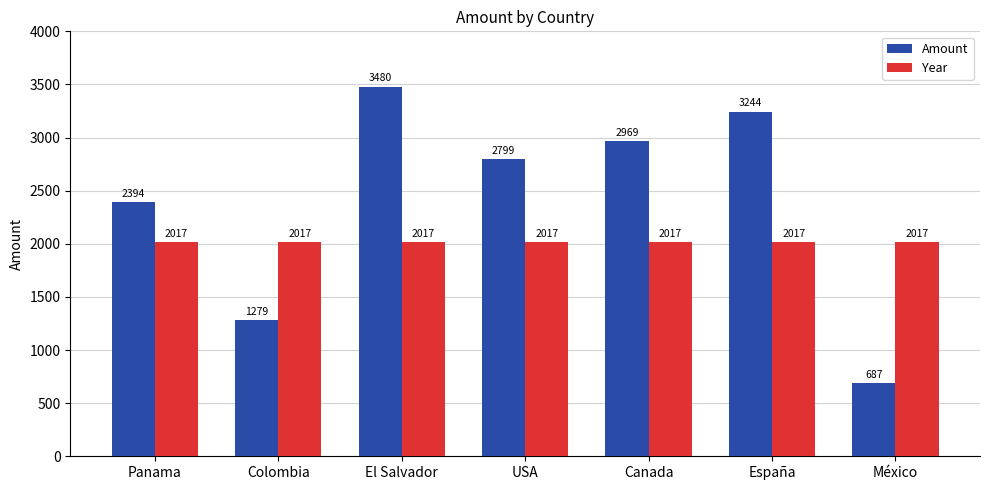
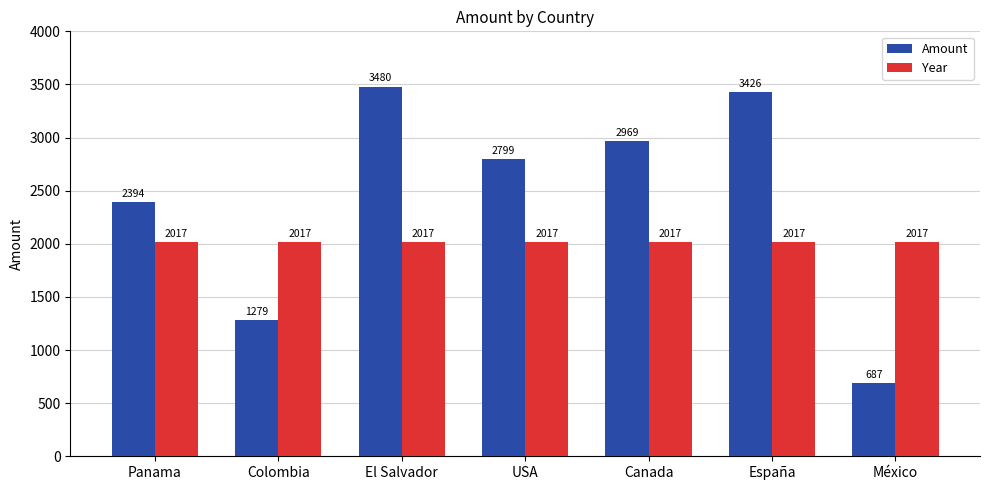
  {
    "Amount": {
      "Panama": 2394,
      "Colombia": 1279,
      "El Salvador": 3480,
      "USA": 2799,
      "Canada": 2969,
-     "España": 3244,
+     "España": 3426,
      "México": 687
    },
    "Year": {
      "Panama": 2017,
      "Colombia": 2017,
      "El Salvador": 2017,
      "USA": 2017,
      "Canada": 2017,
      "España": 2017,
      "México": 2017
    }
  }
